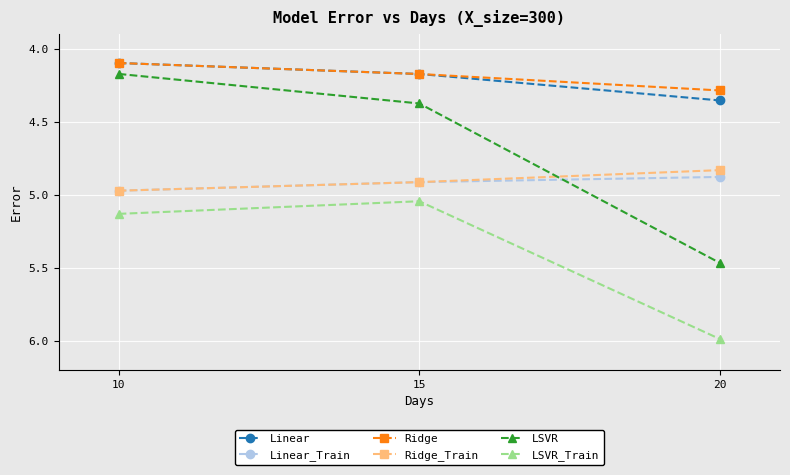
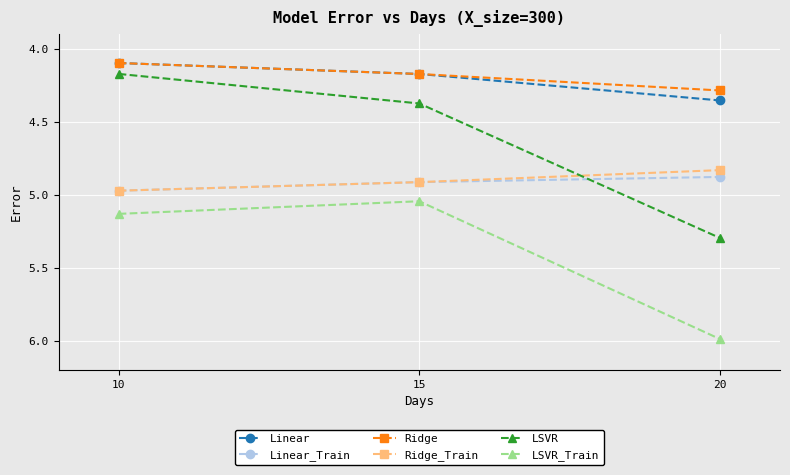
  {
    "Linear": {
      "20": 4.36
    },
    "Linear_Train": {
      "20": 4.88
    },
    "Ridge": {
      "20": 4.29
    },
    "Ridge_Train": {
      "20": 4.83
    },
    "LSVR": {
      "10": 4.17,
      "15": 4.38,
-     "20": 5.47
+     "20": 5.30
    },
    "LSVR_Train": {
      "10": 5.13,
      "15": 5.05,
      "20": 5.99
    }
  }
